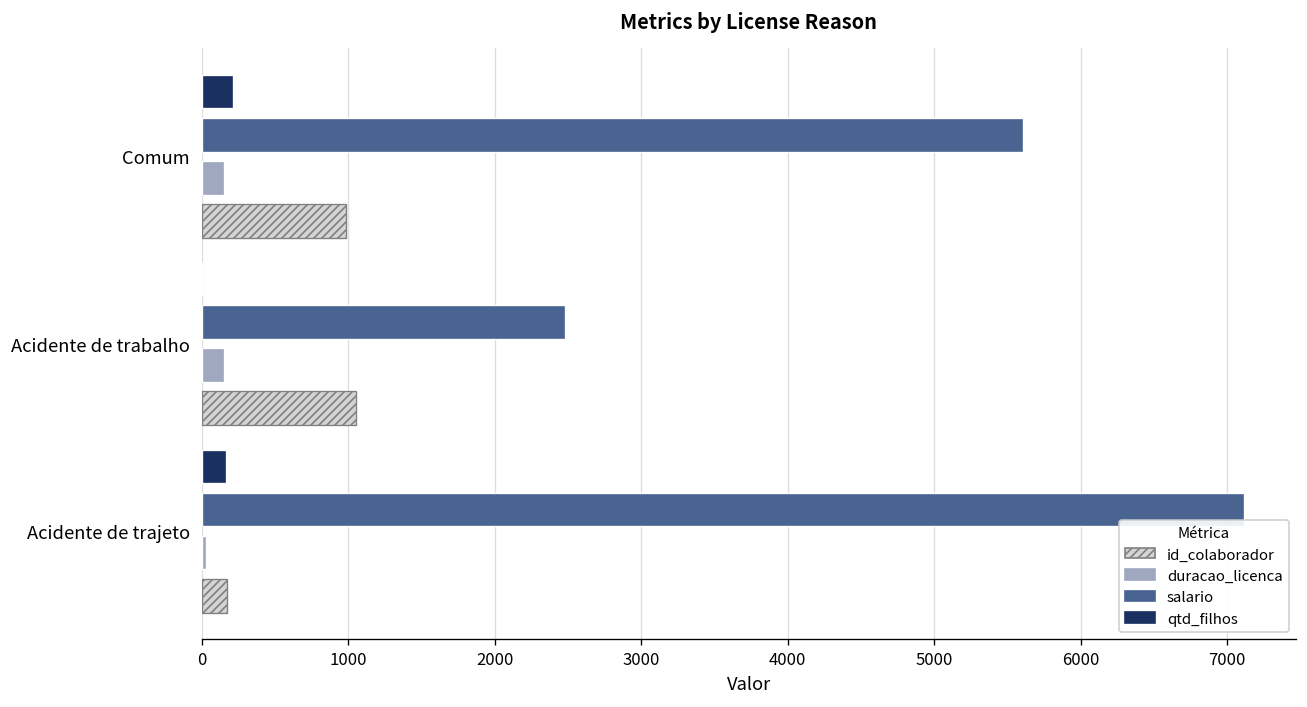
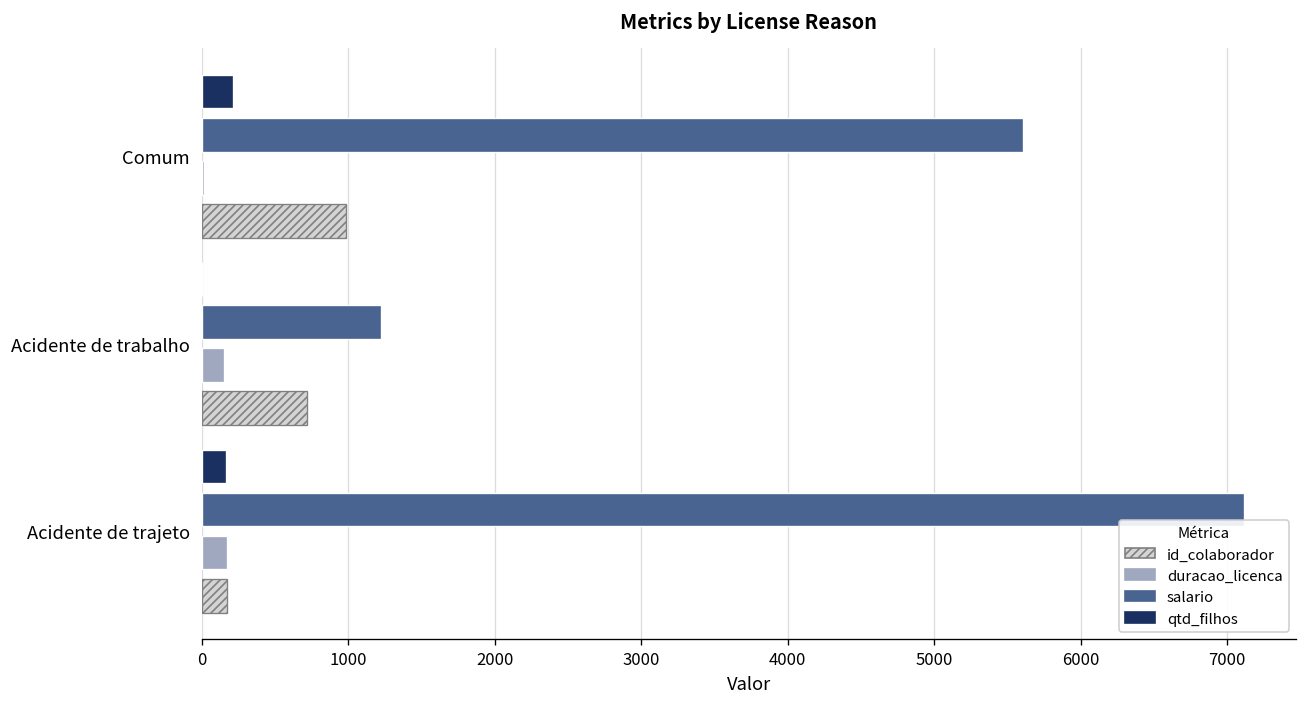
  {
    "id_colaborador": {
      "Comum": 990,
-     "Acidente de trabalho": 1060,
+     "Acidente de trabalho": 720,
      "Acidente de trajeto": 170
    },
    "duracao_licenca": {
-     "Comum": 150,
+     "Comum": 20,
      "Acidente de trabalho": 150,
-     "Acidente de trajeto": 30
+     "Acidente de trajeto": 180
    },
    "salario": {
      "Comum": 5600,
-     "Acidente de trabalho": 2480,
+     "Acidente de trabalho": 1230,
      "Acidente de trajeto": 7110
    },
    "qtd_filhos": {
      "Comum": 220,
      "Acidente de trajeto": 160
    }
  }
